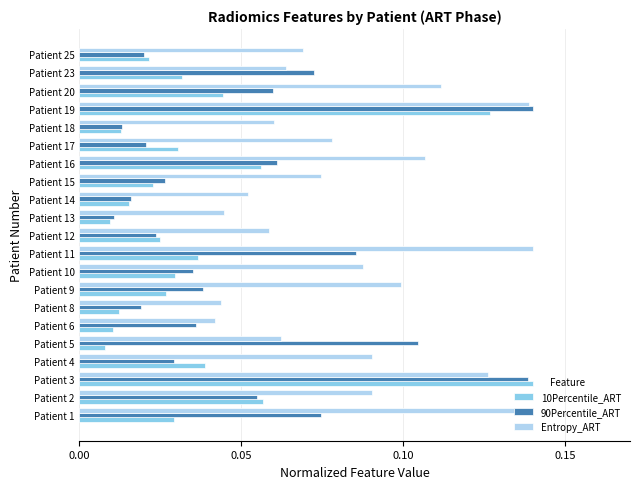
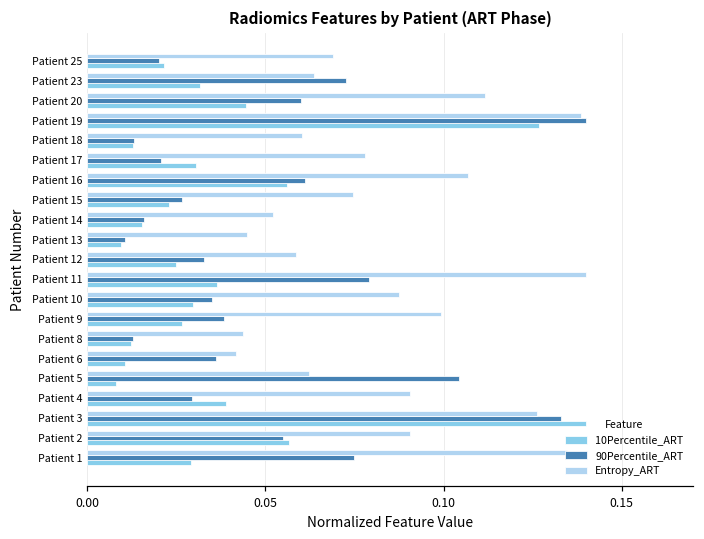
  {
    "90Percentile_ART": {
      "Patient 25": 0.020,
      "Patient 23": 0.073,
      "Patient 20": 0.060,
      "Patient 19": 0.140,
      "Patient 18": 0.013,
      "Patient 17": 0.021,
      "Patient 16": 0.061,
      "Patient 15": 0.027,
      "Patient 14": 0.016,
      "Patient 13": 0.011,
-     "Patient 12": 0.024,
-     "Patient 11": 0.086,
+     "Patient 12": 0.033,
+     "Patient 11": 0.079,
      "Patient 10": 0.035,
      "Patient 9": 0.038,
-     "Patient 8": 0.019,
+     "Patient 8": 0.013,
      "Patient 6": 0.036,
      "Patient 5": 0.104,
      "Patient 4": 0.029,
-     "Patient 3": 0.138,
+     "Patient 3": 0.133,
      "Patient 2": 0.055,
      "Patient 1": 0.075
    }
  }
